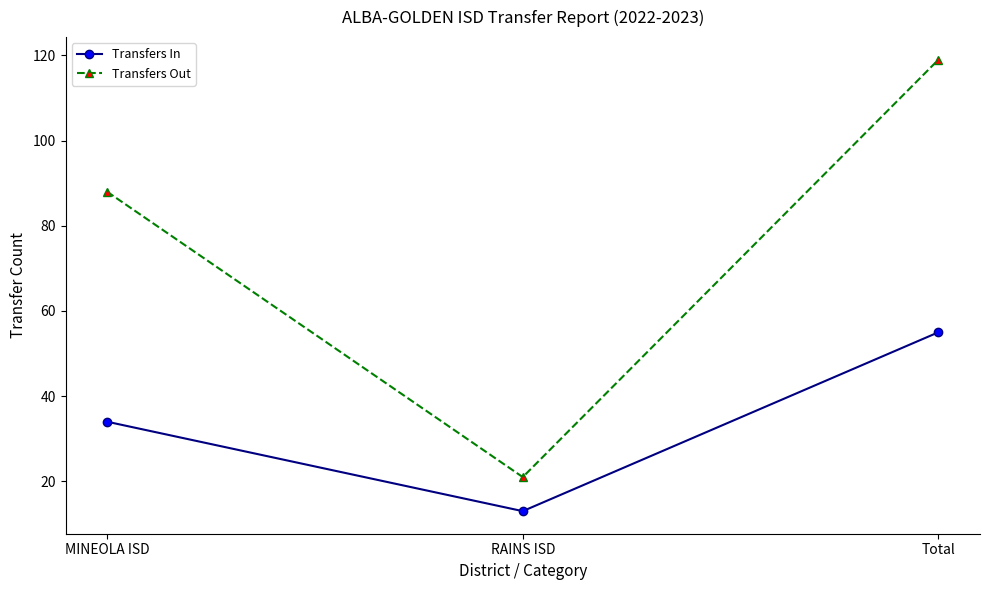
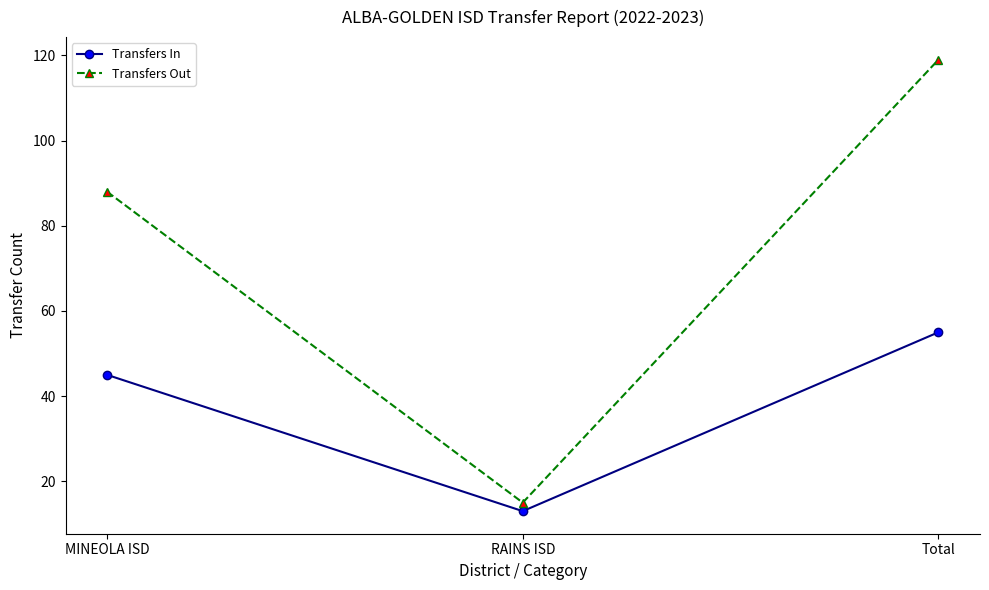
  {
    "Transfers In": {
-     "MINEOLA ISD": 34,
+     "MINEOLA ISD": 45,
      "RAINS ISD": 13,
      "Total": 55
    },
    "Transfers Out": {
      "MINEOLA ISD": 88,
-     "RAINS ISD": 21,
+     "RAINS ISD": 15,
      "Total": 119
    }
  }
